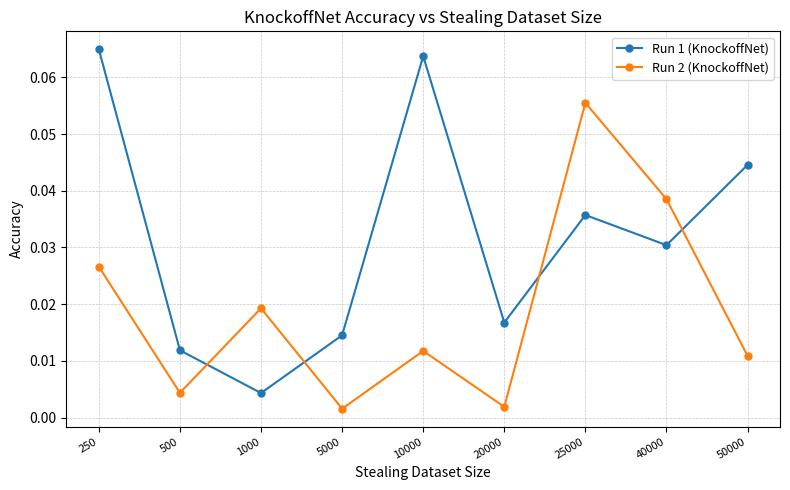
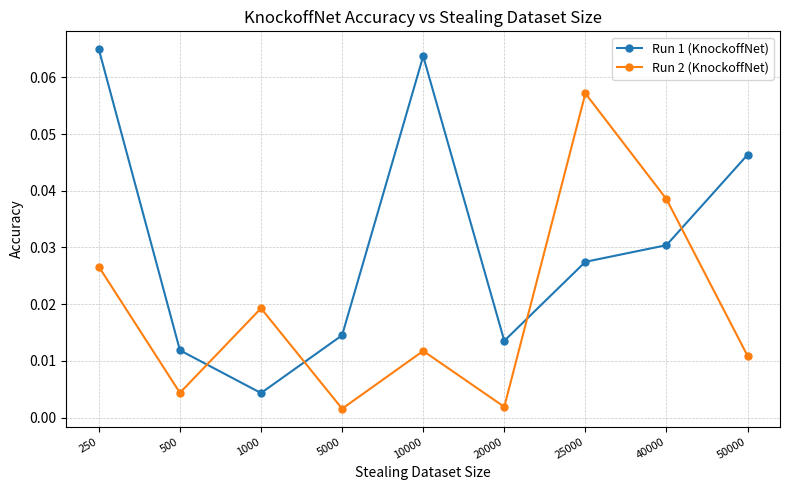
  {
    "Run 1 (KnockoffNet)": {
      "250": 0.065,
      "500": 0.012,
      "1000": 0.004,
      "5000": 0.015,
      "10000": 0.064,
-     "20000": 0.017,
-     "25000": 0.036,
+     "20000": 0.014,
+     "25000": 0.027,
      "40000": 0.030,
-     "50000": 0.045
+     "50000": 0.046
    },
    "Run 2 (KnockoffNet)": {
      "250": 0.027,
      "500": 0.004,
      "1000": 0.019,
      "5000": 0.002,
      "10000": 0.012,
      "20000": 0.002,
-     "25000": 0.055,
+     "25000": 0.057,
      "40000": 0.039,
      "50000": 0.011
    }
  }
